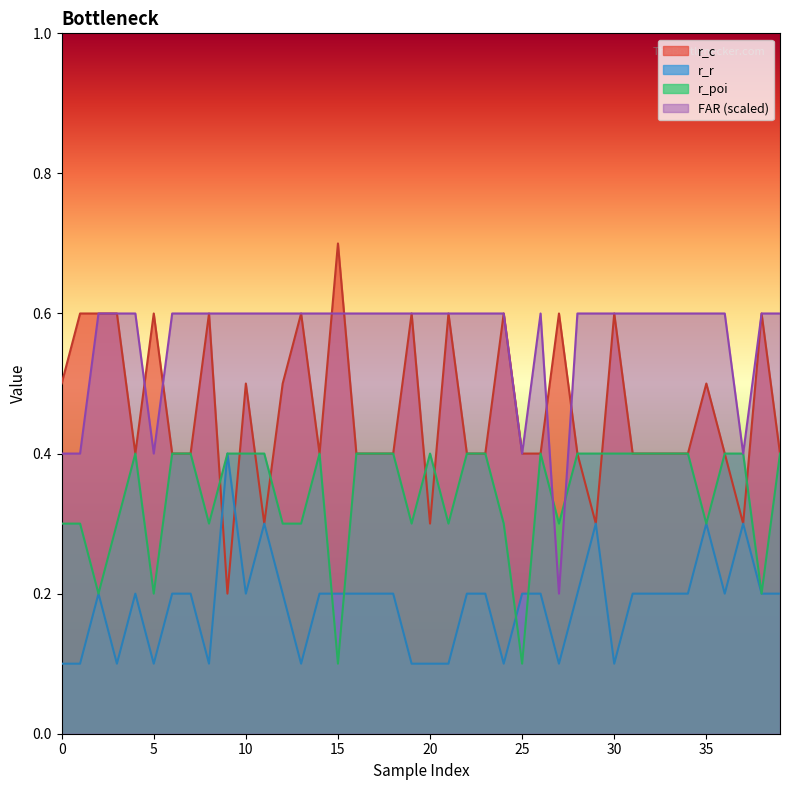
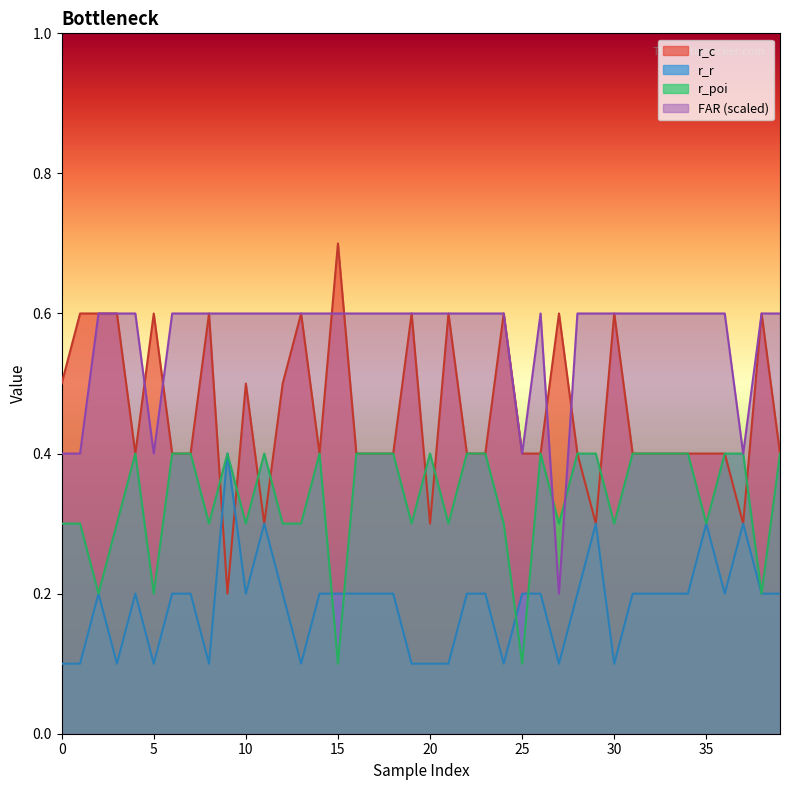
  {
    "r_c": {
      "0": 0.5,
      "5": 0.6,
      "10": 0.5,
      "15": 0.7,
      "20": 0.3,
-     "35": 0.5
+     "35": 0.4
    },
    "r_r": {
      "0": 0.1,
      "5": 0.1,
      "10": 0.2,
      "15": 0.2,
      "20": 0.1,
      "25": 0.2,
      "30": 0.1
    },
    "r_poi": {
      "0": 0.3,
      "5": 0.2,
-     "10": 0.4,
+     "10": 0.3,
      "15": 0.1,
      "20": 0.4,
      "25": 0.1,
-     "30": 0.4
+     "30": 0.3
    },
    "FAR (scaled)": {
      "0": 0.4,
      "5": 0.4,
      "10": 0.6,
      "15": 0.6,
      "20": 0.6,
      "35": 0.6
    }
  }
